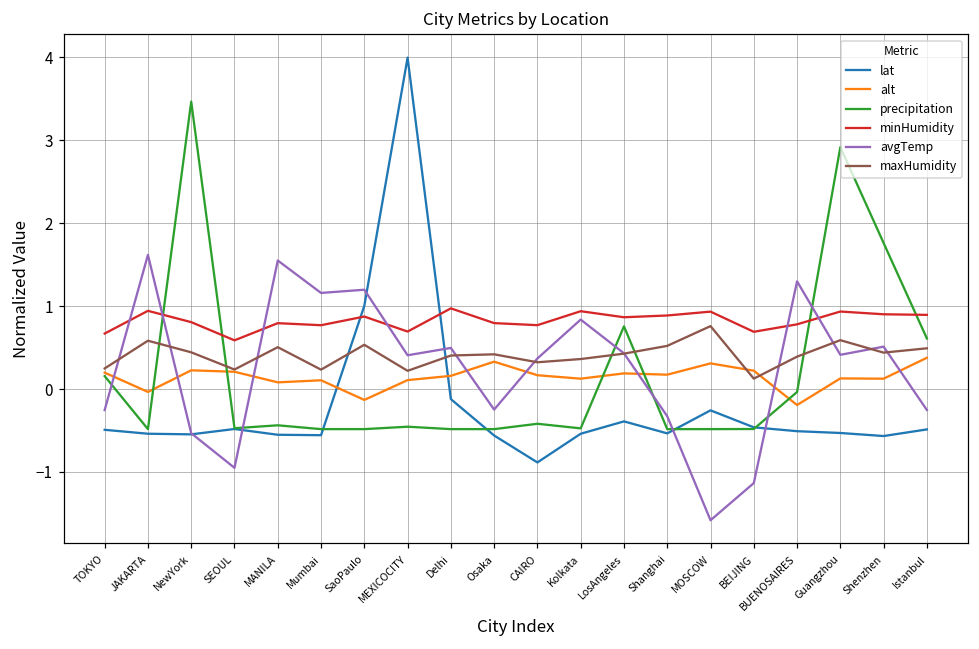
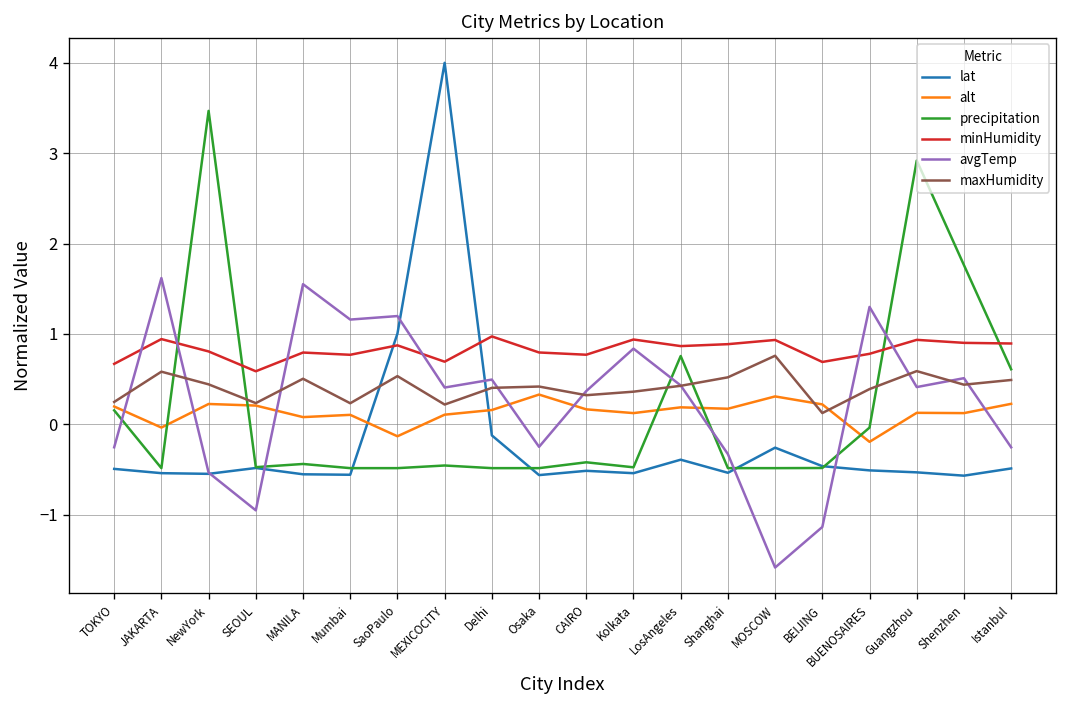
  {
    "lat": {
      "TOKYO": -0.5,
      "JAKARTA": -0.5,
      "MANILA": -0.6,
      "Mumbai": -0.6,
      "SaoPaulo": 1.0,
      "MEXICOCITY": 4.0,
      "Delhi": -0.1,
      "Osaka": -0.6,
-     "CAIRO": -0.9,
+     "CAIRO": -0.5,
      "Kolkata": -0.5,
      "LosAngeles": -0.4,
      "Shanghai": -0.5,
      "MOSCOW": -0.3,
      "BUENOSAIRES": -0.5,
      "Guangzhou": -0.5,
      "Shenzhen": -0.6,
      "Istanbul": -0.5
    },
    "alt": {
      "TOKYO": 0.2,
      "JAKARTA": 0.0,
      "NewYork": 0.2,
      "MANILA": 0.1,
      "Mumbai": 0.1,
      "SaoPaulo": -0.1,
      "MEXICOCITY": 0.1,
      "Delhi": 0.2,
      "Osaka": 0.3,
      "CAIRO": 0.2,
      "Kolkata": 0.1,
      "LosAngeles": 0.2,
      "Shanghai": 0.2,
      "MOSCOW": 0.3,
      "BEIJING": 0.2,
      "BUENOSAIRES": -0.2,
      "Guangzhou": 0.1,
      "Shenzhen": 0.1,
-     "Istanbul": 0.4
+     "Istanbul": 0.2
    },
    "precipitation": {
      "TOKYO": 0.2,
      "JAKARTA": -0.5,
      "NewYork": 3.5,
      "MANILA": -0.4,
      "Mumbai": -0.5,
      "SaoPaulo": -0.5,
      "MEXICOCITY": -0.5,
      "Delhi": -0.5,
      "Osaka": -0.5,
      "CAIRO": -0.4,
      "Kolkata": -0.5,
      "LosAngeles": 0.8,
      "Shanghai": -0.5,
      "MOSCOW": -0.5,
      "BUENOSAIRES": 0.0,
      "Guangzhou": 2.9,
      "Shenzhen": 1.8,
      "Istanbul": 0.6
    },
    "minHumidity": {
      "TOKYO": 0.7,
      "JAKARTA": 0.9,
      "NewYork": 0.8,
      "SEOUL": 0.6,
      "MANILA": 0.8,
      "Mumbai": 0.8,
      "SaoPaulo": 0.9,
      "MEXICOCITY": 0.7,
      "Delhi": 1.0,
      "Osaka": 0.8,
      "CAIRO": 0.8,
      "Kolkata": 0.9,
      "LosAngeles": 0.9,
      "Shanghai": 0.9,
      "MOSCOW": 0.9,
      "BEIJING": 0.7,
      "BUENOSAIRES": 0.8,
      "Guangzhou": 0.9,
      "Shenzhen": 0.9,
      "Istanbul": 0.9
    },
    "avgTemp": {
      "TOKYO": -0.3,
      "JAKARTA": 1.6,
      "SEOUL": -0.9,
      "MANILA": 1.6,
      "Mumbai": 1.2,
      "SaoPaulo": 1.2,
      "MEXICOCITY": 0.4,
      "Delhi": 0.5,
      "Osaka": -0.2,
      "CAIRO": 0.4,
      "Kolkata": 0.8,
      "Shanghai": -0.3,
      "MOSCOW": -1.6,
      "BEIJING": -1.1,
      "BUENOSAIRES": 1.3,
      "Guangzhou": 0.4,
      "Shenzhen": 0.5,
      "Istanbul": -0.3
    },
    "maxHumidity": {
      "TOKYO": 0.2,
      "JAKARTA": 0.6,
      "NewYork": 0.4,
      "MANILA": 0.5,
      "Mumbai": 0.2,
      "SaoPaulo": 0.5,
      "MEXICOCITY": 0.2,
      "Delhi": 0.4,
      "Osaka": 0.4,
      "CAIRO": 0.3,
      "Kolkata": 0.4,
      "Shanghai": 0.5,
      "MOSCOW": 0.8,
      "BEIJING": 0.1,
      "BUENOSAIRES": 0.4,
      "Guangzhou": 0.6,
      "Shenzhen": 0.4,
      "Istanbul": 0.5
    }
  }
